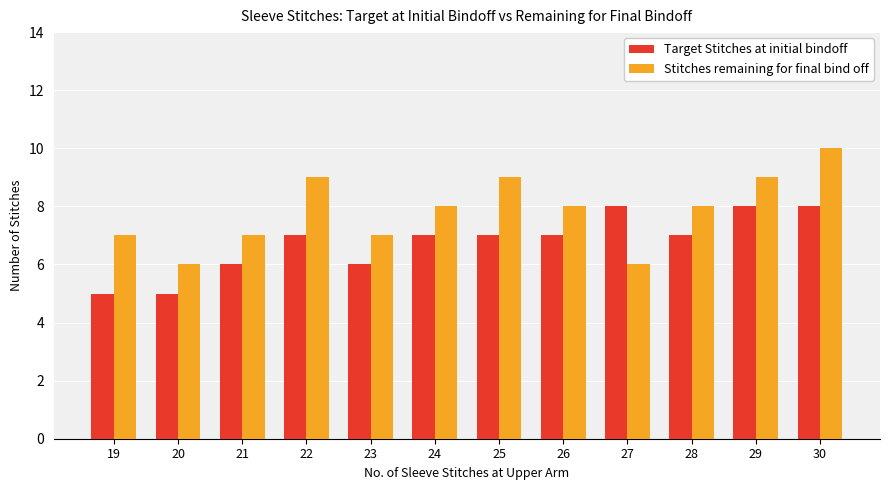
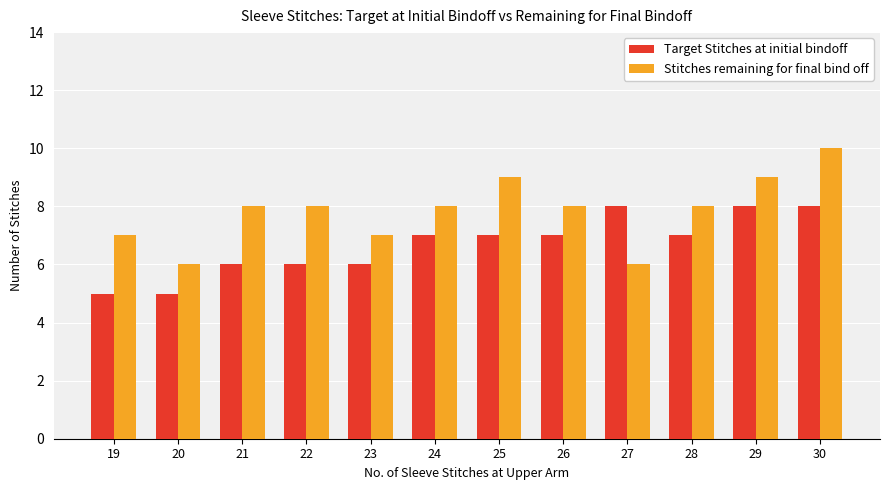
  {
    "Target Stitches at initial bindoff": {
      "19": 5,
      "20": 5,
      "21": 6,
-     "22": 7,
+     "22": 6,
      "23": 6,
      "24": 7,
      "25": 7,
      "26": 7,
      "27": 8,
      "28": 7,
      "29": 8,
      "30": 8
    },
    "Stitches remaining for final bind off": {
      "19": 7,
      "20": 6,
-     "21": 7,
-     "22": 9,
+     "21": 8,
+     "22": 8,
      "23": 7,
      "24": 8,
      "25": 9,
      "26": 8,
      "27": 6,
      "28": 8,
      "29": 9,
      "30": 10
    }
  }
